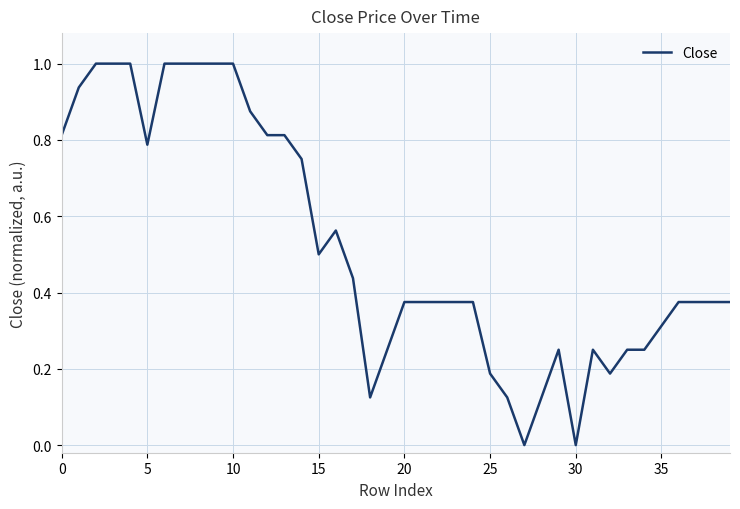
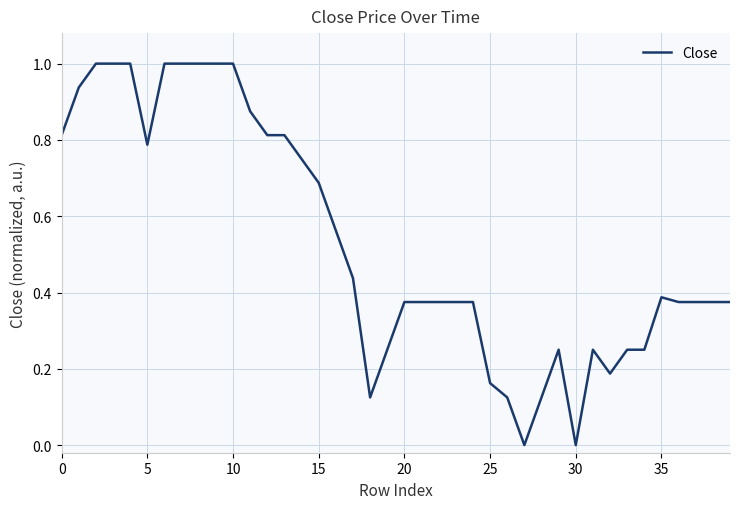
  {
    "0": 0.81,
    "5": 0.79,
    "10": 1.00,
-   "15": 0.50,
+   "15": 0.69,
    "20": 0.37,
-   "25": 0.19,
+   "25": 0.16,
    "30": 0.00,
-   "35": 0.31
+   "35": 0.39
  }
